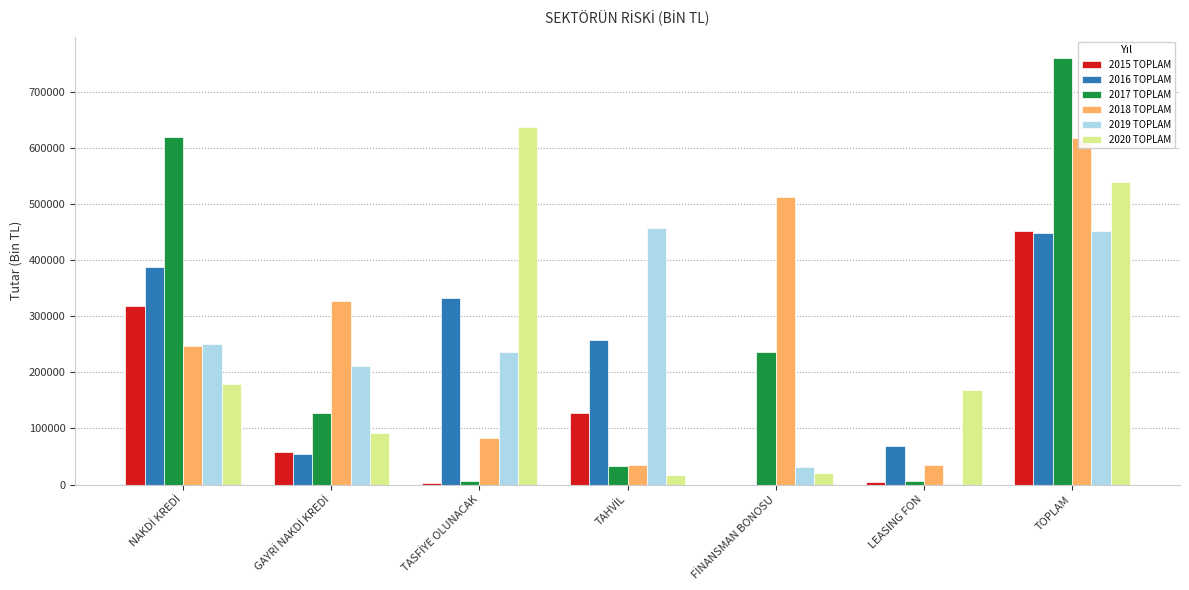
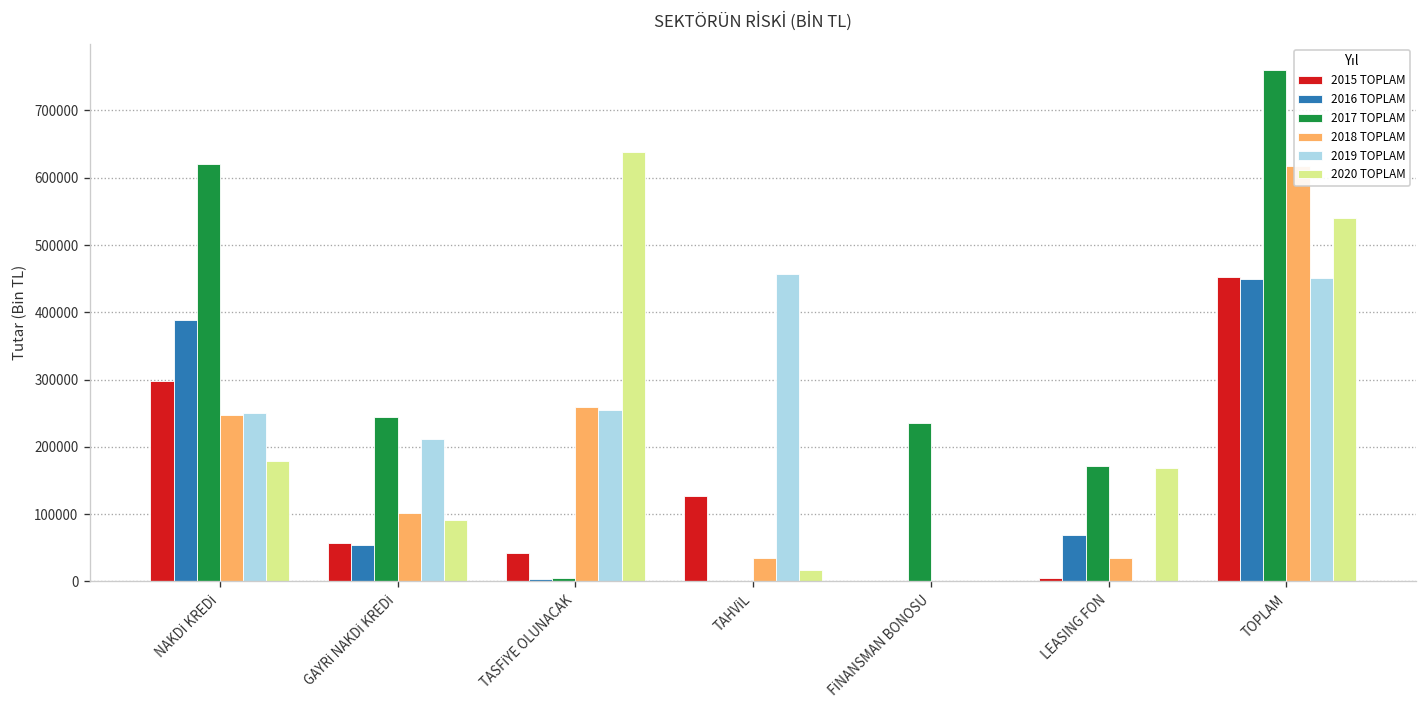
  {
    "2015 TOPLAM": {
-     "NAKDİ KREDİ": 320000,
+     "NAKDİ KREDİ": 300000,
      "GAYRİ NAKDİ KREDİ": 60000,
-     "TASFİYE OLUNACAK": 0,
+     "TASFİYE OLUNACAK": 40000,
      "TAHVİL": 130000,
      "FİNANSMAN BONOSU": 0,
      "LEASING FON": 10000,
      "TOPLAM": 450000
    },
    "2016 TOPLAM": {
      "NAKDİ KREDİ": 390000,
      "GAYRİ NAKDİ KREDİ": 50000,
-     "TASFİYE OLUNACAK": 330000,
-     "TAHVİL": 260000,
+     "TASFİYE OLUNACAK": 0,
+     "TAHVİL": 0,
      "FİNANSMAN BONOSU": 0,
      "LEASING FON": 70000,
      "TOPLAM": 450000
    },
    "2017 TOPLAM": {
      "NAKDİ KREDİ": 620000,
-     "GAYRİ NAKDİ KREDİ": 130000,
+     "GAYRİ NAKDİ KREDİ": 240000,
      "TASFİYE OLUNACAK": 10000,
-     "TAHVİL": 30000,
+     "TAHVİL": 0,
      "FİNANSMAN BONOSU": 240000,
-     "LEASING FON": 10000,
+     "LEASING FON": 170000,
      "TOPLAM": 760000
    },
    "2018 TOPLAM": {
      "NAKDİ KREDİ": 250000,
-     "GAYRİ NAKDİ KREDİ": 330000,
-     "TASFİYE OLUNACAK": 80000,
+     "GAYRİ NAKDİ KREDİ": 100000,
+     "TASFİYE OLUNACAK": 260000,
      "TAHVİL": 30000,
-     "FİNANSMAN BONOSU": 510000,
+     "FİNANSMAN BONOSU": 0,
      "LEASING FON": 40000
    },
    "2019 TOPLAM": {
      "NAKDİ KREDİ": 250000,
      "GAYRİ NAKDİ KREDİ": 210000,
-     "TASFİYE OLUNACAK": 240000,
+     "TASFİYE OLUNACAK": 250000,
      "TAHVİL": 460000,
-     "FİNANSMAN BONOSU": 30000,
+     "FİNANSMAN BONOSU": 0,
      "TOPLAM": 450000
    },
    "2020 TOPLAM": {
      "NAKDİ KREDİ": 180000,
      "GAYRİ NAKDİ KREDİ": 90000,
      "TASFİYE OLUNACAK": 640000,
      "TAHVİL": 20000,
-     "FİNANSMAN BONOSU": 20000,
+     "FİNANSMAN BONOSU": 0,
      "LEASING FON": 170000,
      "TOPLAM": 540000
    }
  }
